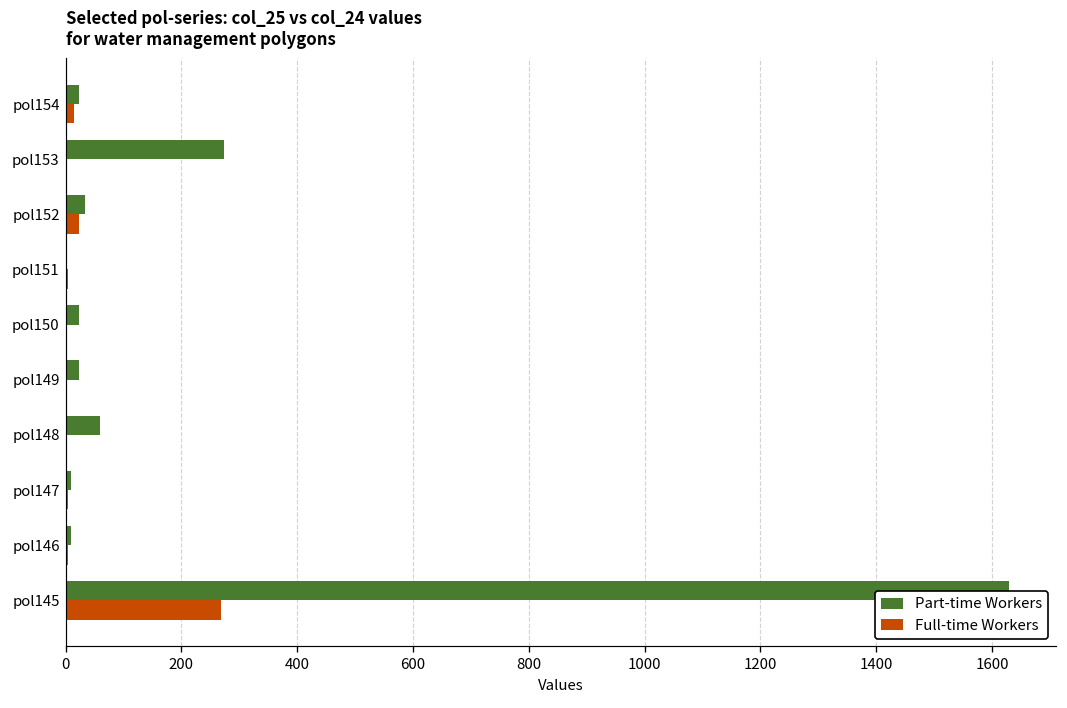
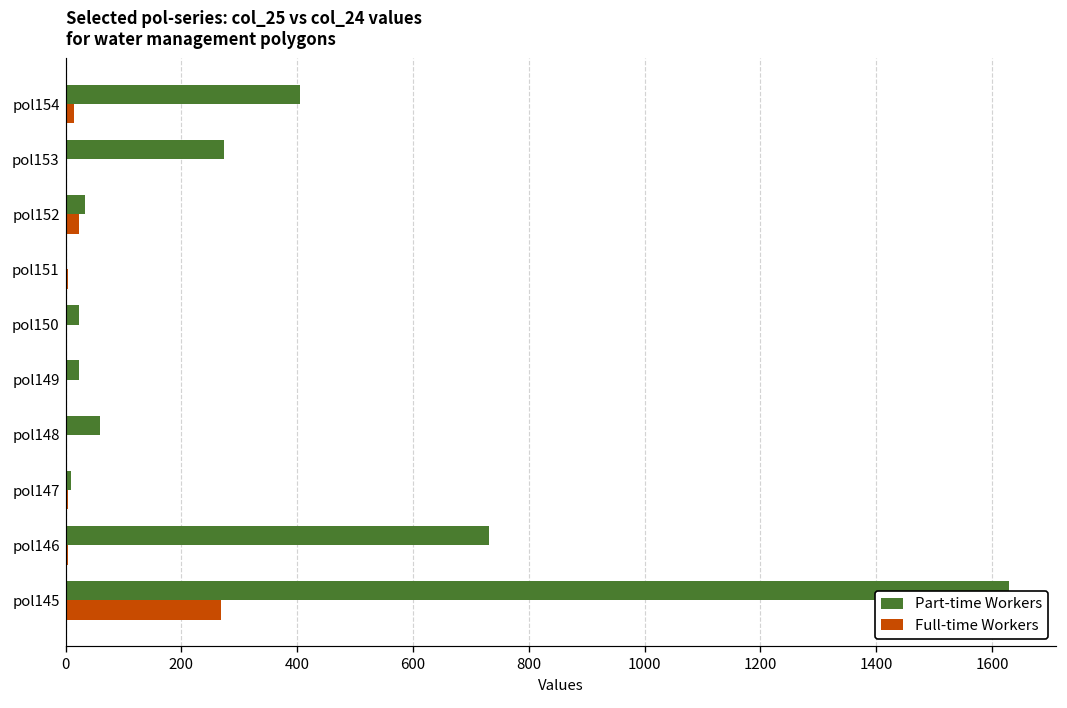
  {
    "Part-time Workers": {
-     "pol154": 20,
+     "pol154": 400,
      "pol153": 270,
      "pol152": 30,
      "pol150": 20,
      "pol149": 20,
      "pol148": 60,
      "pol147": 10,
-     "pol146": 10
+     "pol146": 730
    },
    "Full-time Workers": {
      "pol154": 20,
      "pol153": 0,
      "pol152": 20,
      "pol150": 0,
      "pol149": 0,
      "pol148": 0,
      "pol145": 270
    }
  }
